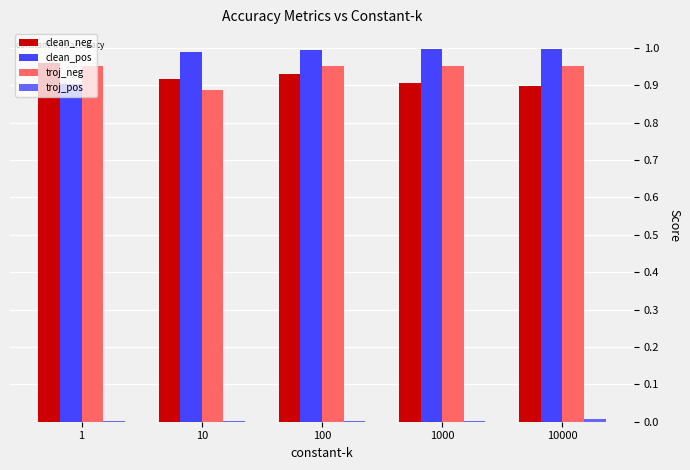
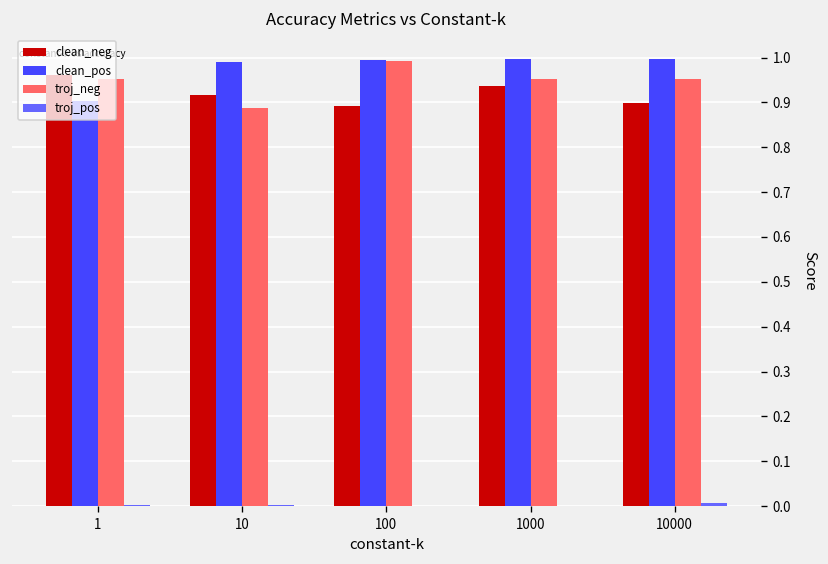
  {
    "clean_neg": {
      "10": 0.92,
-     "100": 0.93,
-     "1000": 0.91,
+     "100": 0.89,
+     "1000": 0.94,
      "10000": 0.90
    },
    "troj_neg": {
      "10": 0.89,
-     "100": 0.95,
+     "100": 0.99,
      "1000": 0.95,
      "10000": 0.95
    }
  }
